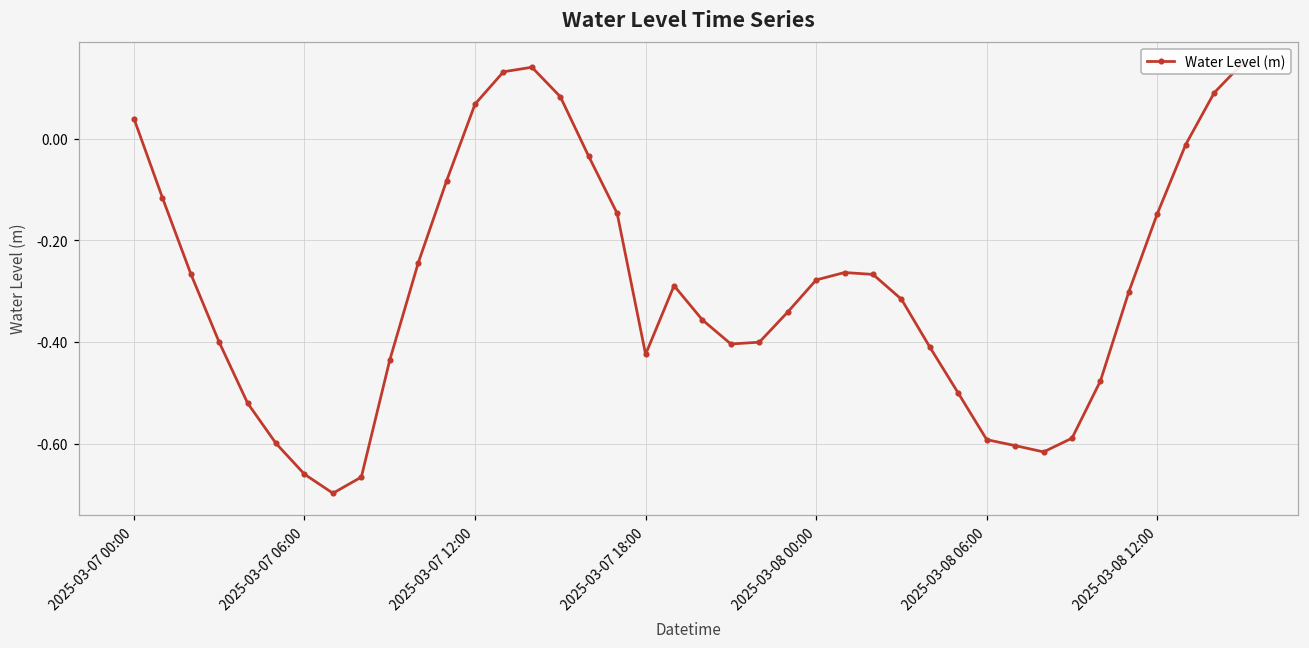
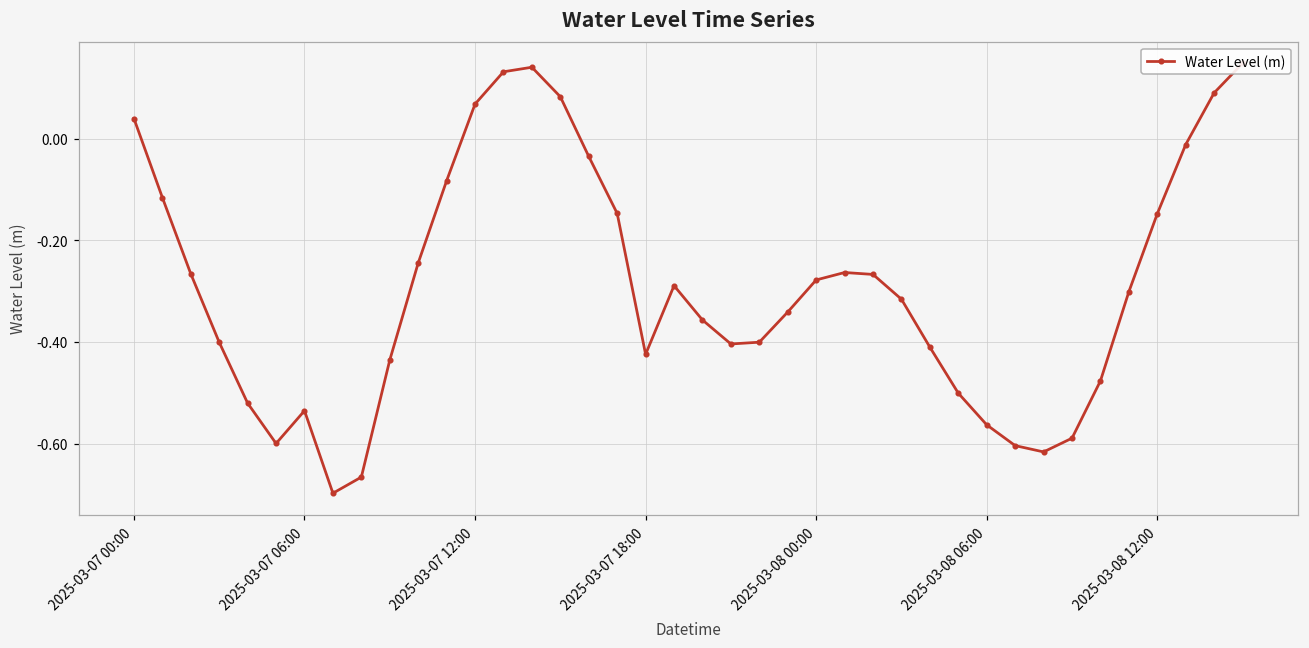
  {
    "2025-03-07 00:00": 0.04,
-   "2025-03-07 06:00": -0.66,
+   "2025-03-07 06:00": -0.54,
    "2025-03-07 12:00": 0.07,
    "2025-03-07 18:00": -0.42,
    "2025-03-08 00:00": -0.28,
-   "2025-03-08 06:00": -0.59,
+   "2025-03-08 06:00": -0.56,
    "2025-03-08 12:00": -0.15
  }
